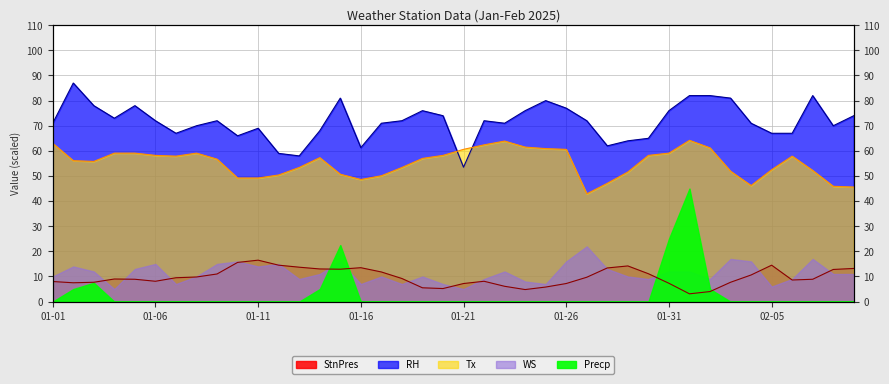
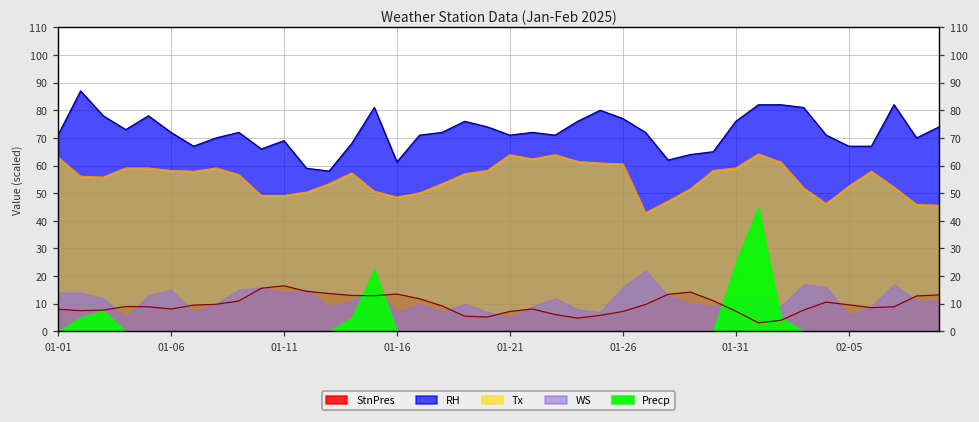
  {
    "StnPres": {
      "01-01": 8,
      "01-06": 8,
      "01-11": 17,
      "01-16": 14,
      "01-21": 7,
      "01-26": 7,
      "01-31": 7,
-     "02-05": 15
+     "02-05": 10
    },
    "RH": {
      "01-01": 71,
      "01-06": 72,
      "01-11": 69,
      "01-16": 61,
-     "01-21": 54,
+     "01-21": 71,
      "01-26": 77,
      "01-31": 76,
      "02-05": 67
    },
    "Tx": {
      "01-01": 63,
      "01-06": 58,
      "01-11": 49,
      "01-16": 49,
-     "01-21": 61,
+     "01-21": 64,
      "01-26": 61,
      "01-31": 59,
      "02-05": 53
    },
    "WS": {
-     "01-01": 10,
+     "01-01": 14,
      "01-06": 15,
      "01-11": 14,
      "01-16": 7,
      "01-21": 5,
      "01-26": 16,
      "01-31": 12,
      "02-05": 6
    },
    "Precp": {
      "01-01": 0,
      "01-06": 0,
      "01-11": 0,
      "01-16": 0,
      "01-21": 0,
      "01-26": 0,
      "01-31": 25,
      "02-05": 0
    }
  }
